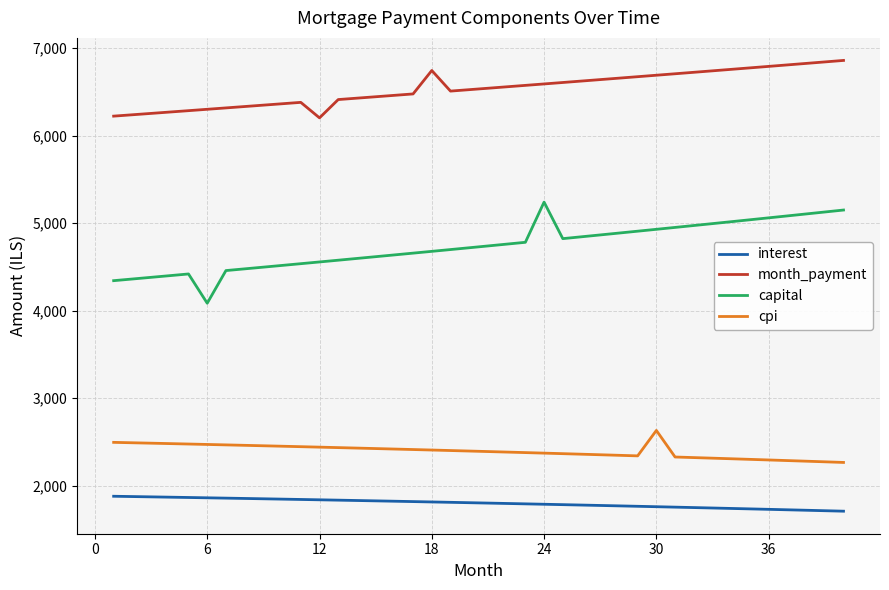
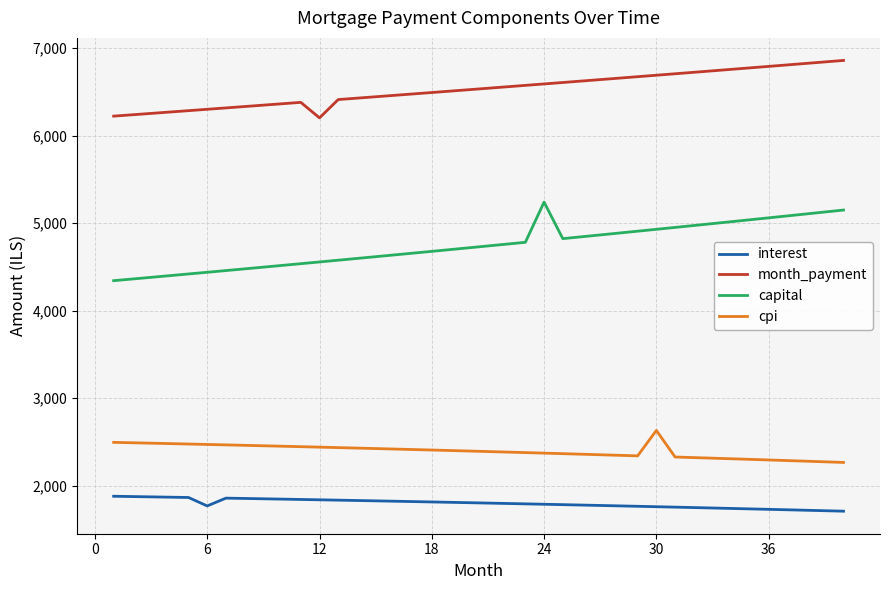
  {
    "interest": {
-     "6": "1,900",
+     "6": "1,800",
      "12": "1,800",
      "18": "1,800",
      "24": "1,800",
      "30": "1,800",
      "36": "1,700"
    },
    "month_payment": {
      "6": "6,300",
      "12": "6,200",
-     "18": "6,700",
+     "18": "6,500",
      "24": "6,600",
      "30": "6,700",
      "36": "6,800"
    },
    "capital": {
-     "6": "4,100",
+     "6": "4,400",
      "12": "4,600",
      "18": "4,700",
      "24": "5,200",
      "30": "4,900",
      "36": "5,100"
    },
    "cpi": {
      "6": "2,500",
      "12": "2,400",
      "18": "2,400",
      "24": "2,400",
      "30": "2,600",
      "36": "2,300"
    }
  }
